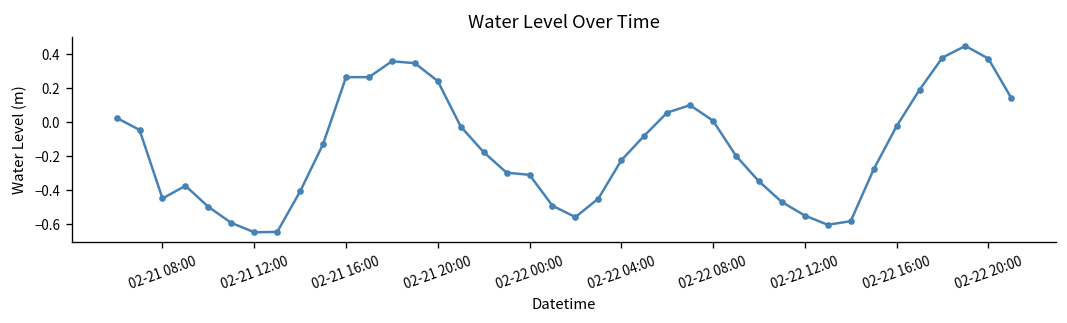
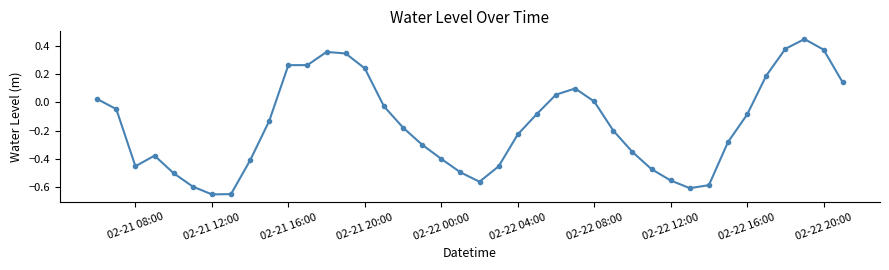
  {
    "02-21 08:00": -0.45,
    "02-21 12:00": -0.65,
    "02-21 16:00": 0.26,
    "02-21 20:00": 0.24,
-   "02-22 00:00": -0.31,
+   "02-22 00:00": -0.40,
    "02-22 04:00": -0.23,
    "02-22 08:00": 0.01,
    "02-22 12:00": -0.55,
-   "02-22 16:00": -0.03,
+   "02-22 16:00": -0.09,
    "02-22 20:00": 0.37
  }
